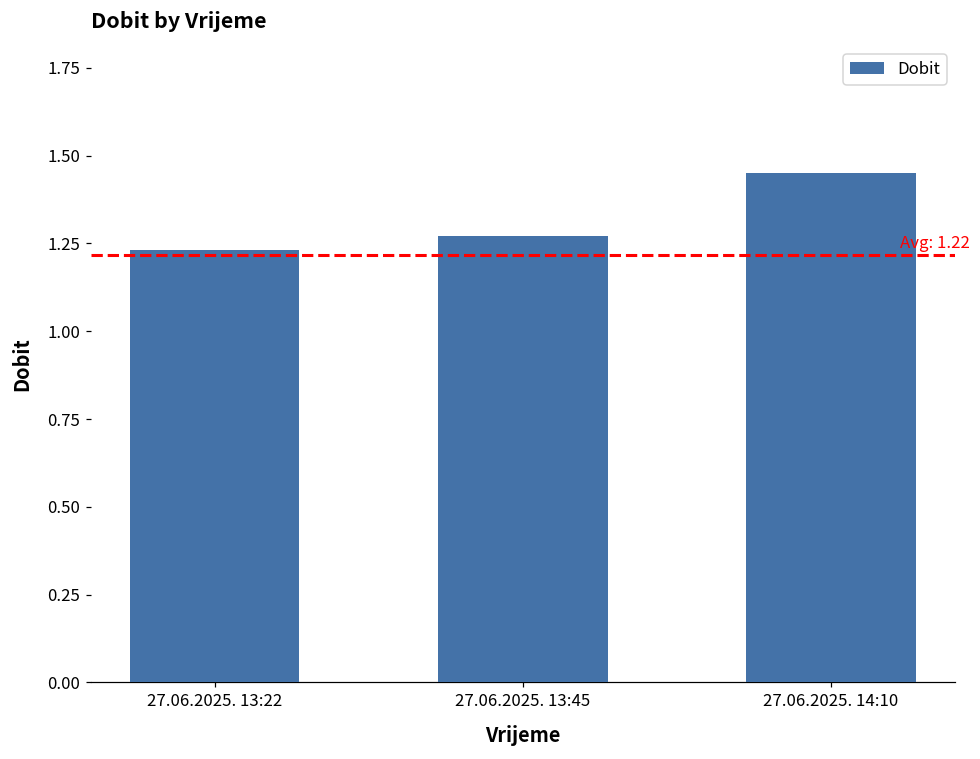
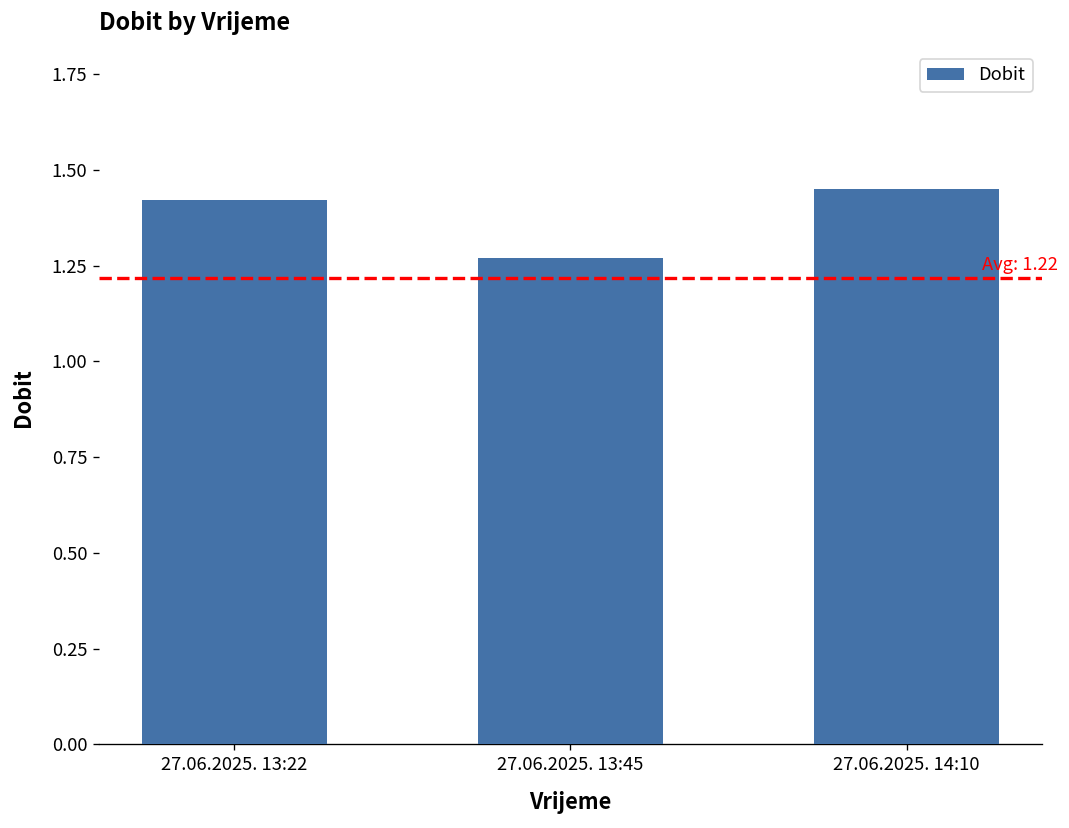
  {
-   "27.06.2025. 13:22": 1.23,
+   "27.06.2025. 13:22": 1.42,
    "27.06.2025. 13:45": 1.27,
    "27.06.2025. 14:10": 1.45
  }
